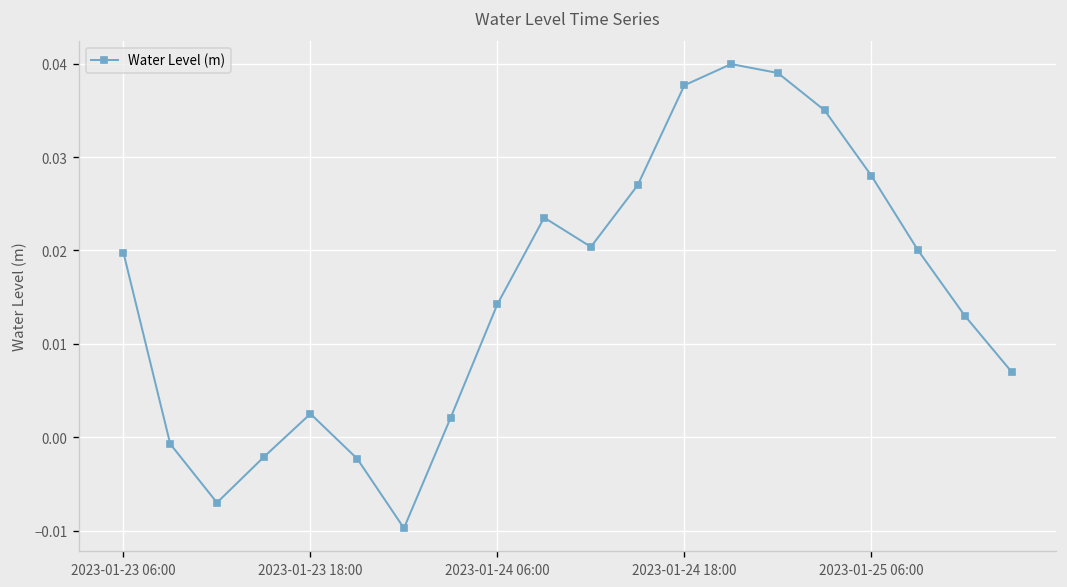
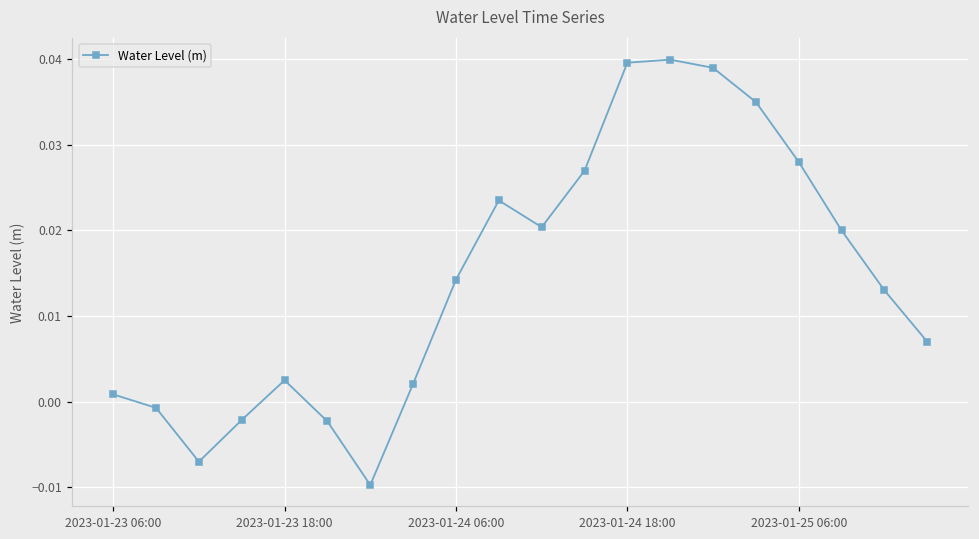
  {
-   "2023-01-23 06:00": 0.020,
+   "2023-01-23 06:00": 0.001,
    "2023-01-23 18:00": 0.003,
    "2023-01-24 06:00": 0.014,
-   "2023-01-24 18:00": 0.038,
+   "2023-01-24 18:00": 0.040,
    "2023-01-25 06:00": 0.028
  }
